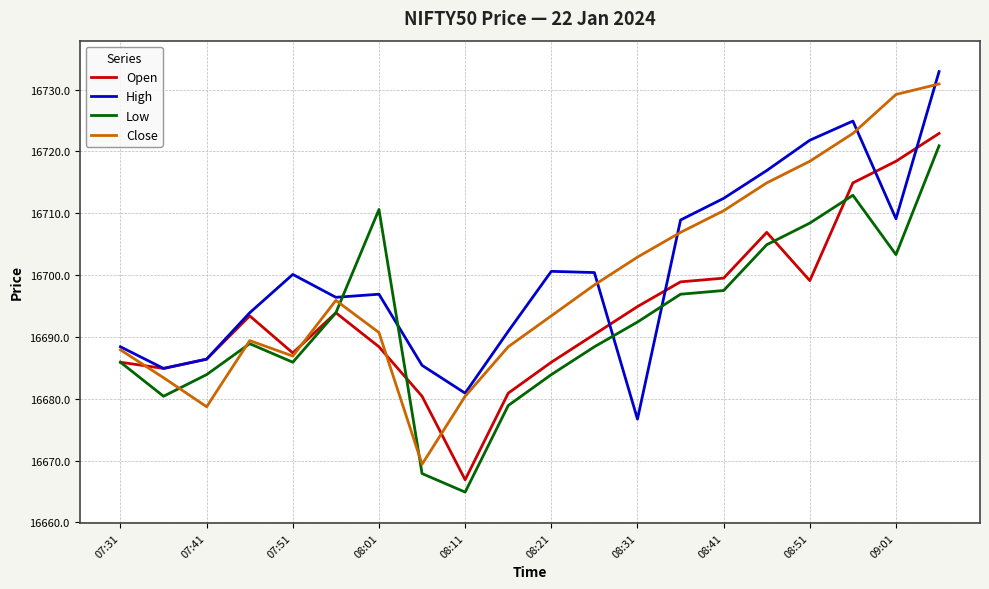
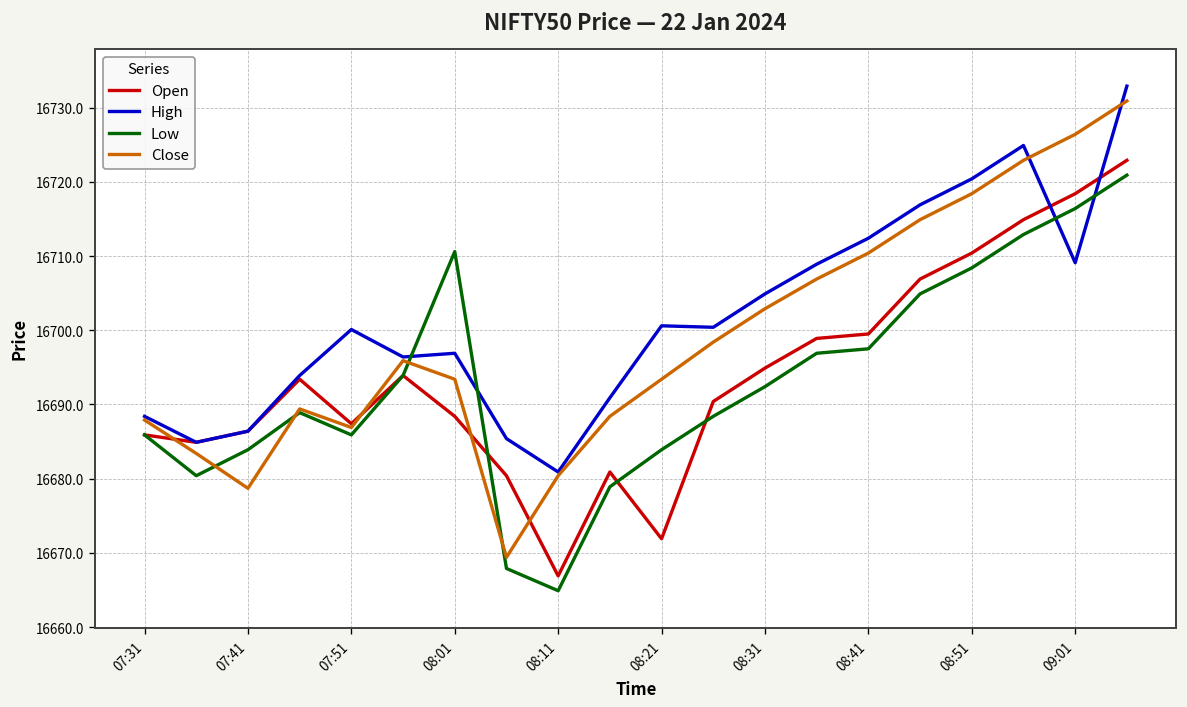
  {
    "Open": {
      "07:51": 16687,
      "08:01": 16688,
      "08:11": 16667,
-     "08:21": 16686,
+     "08:21": 16672,
      "08:31": 16695,
      "08:41": 16700,
-     "08:51": 16699,
+     "08:51": 16710,
      "09:01": 16718
    },
    "High": {
      "07:31": 16688,
      "07:51": 16700,
      "08:01": 16697,
      "08:11": 16681,
      "08:21": 16701,
-     "08:31": 16677,
+     "08:31": 16705,
      "08:41": 16712,
-     "08:51": 16722,
+     "08:51": 16720,
      "09:01": 16709
    },
    "Low": {
      "07:41": 16684,
      "07:51": 16686,
      "08:01": 16711,
      "08:11": 16665,
      "08:21": 16684,
      "08:31": 16692,
      "08:41": 16698,
      "08:51": 16708,
-     "09:01": 16703
+     "09:01": 16716
    },
    "Close": {
      "07:31": 16688,
      "07:41": 16679,
      "07:51": 16687,
-     "08:01": 16691,
+     "08:01": 16693,
      "08:11": 16680,
      "08:21": 16693,
      "08:31": 16703,
      "08:41": 16710,
      "08:51": 16718,
-     "09:01": 16729
+     "09:01": 16726
    }
  }
